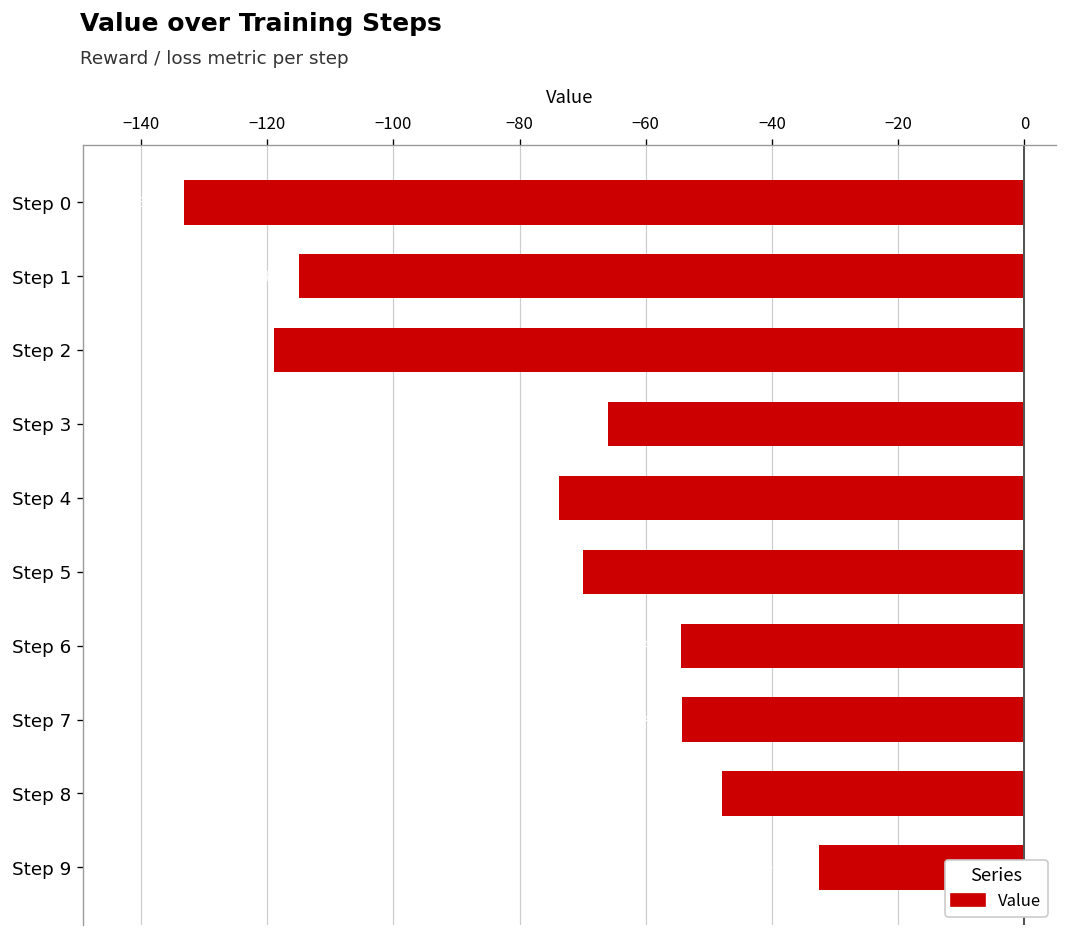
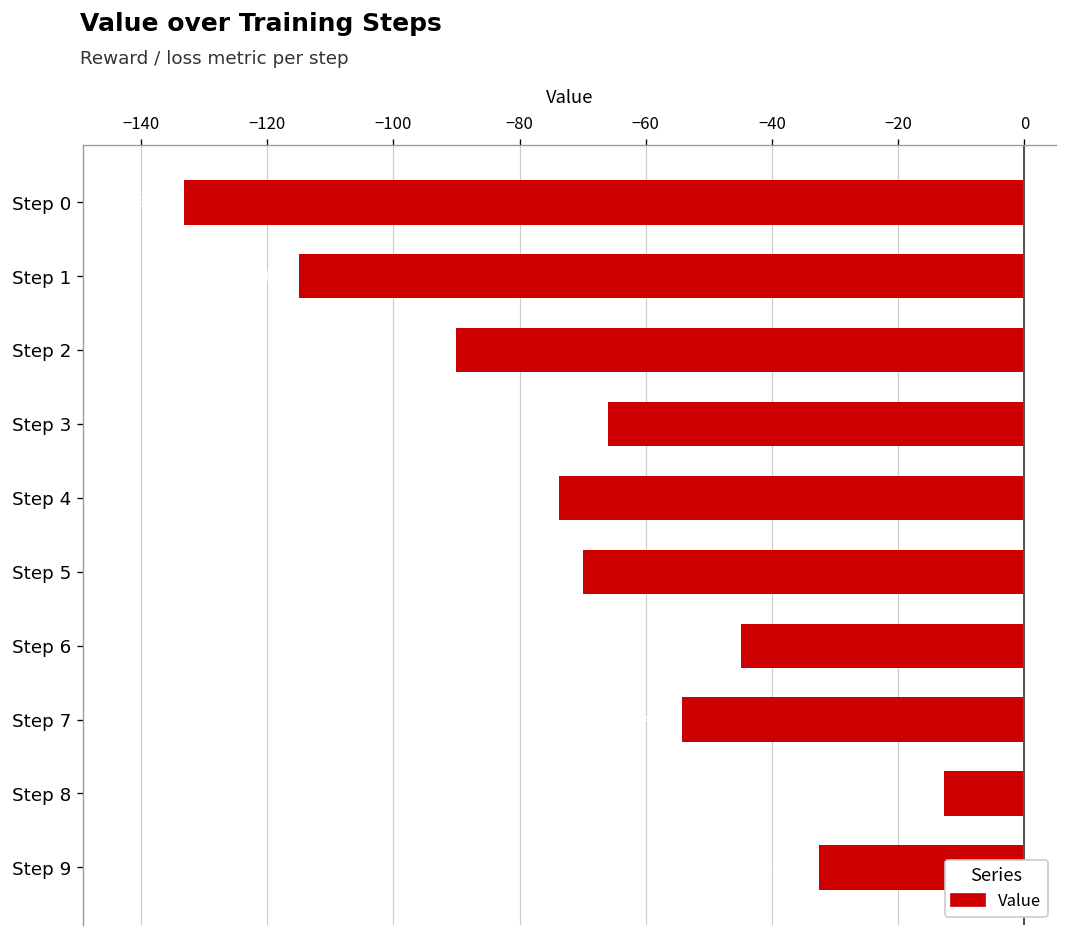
  {
    "Step 0": -133,
    "Step 1": -115,
-   "Step 2": -119,
+   "Step 2": -90,
    "Step 3": -66,
    "Step 4": -74,
    "Step 5": -70,
-   "Step 6": -54,
+   "Step 6": -45,
    "Step 7": -54,
-   "Step 8": -48,
+   "Step 8": -13,
    "Step 9": -33
  }
